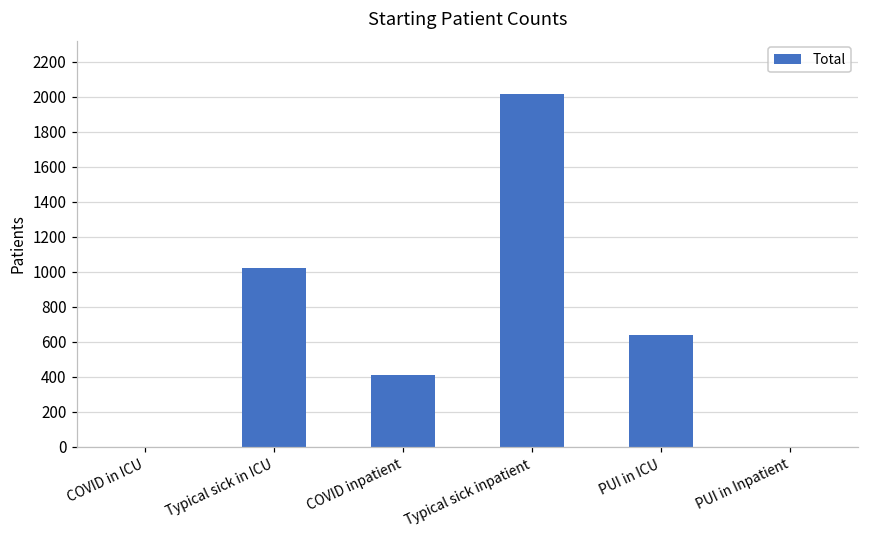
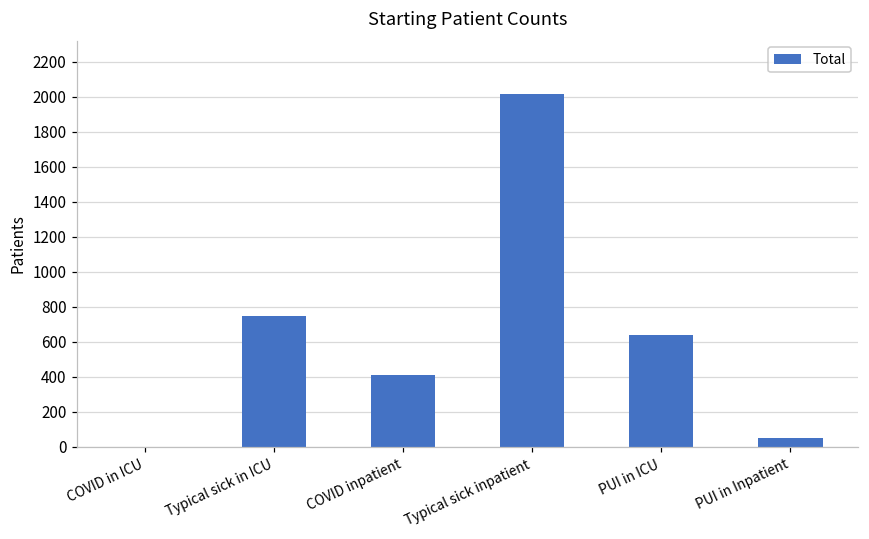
  {
    "COVID in ICU": 0,
-   "Typical sick in ICU": 1020,
+   "Typical sick in ICU": 750,
    "COVID inpatient": 410,
    "Typical sick inpatient": 2020,
    "PUI in ICU": 640,
-   "PUI in Inpatient": 0
+   "PUI in Inpatient": 50
  }
